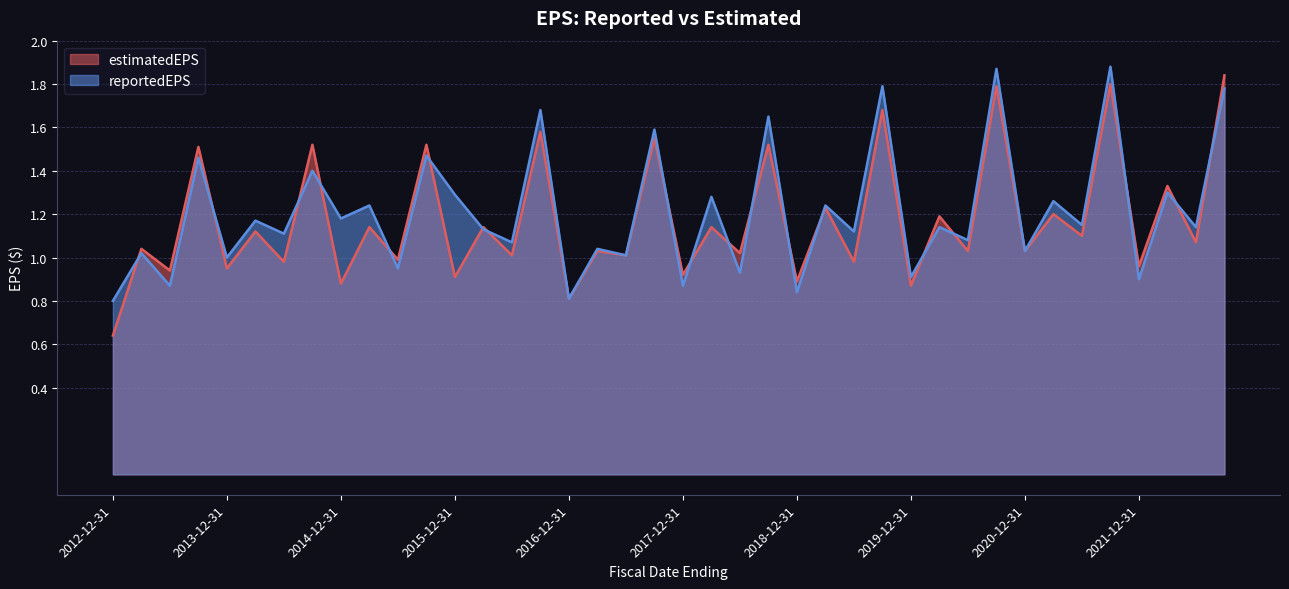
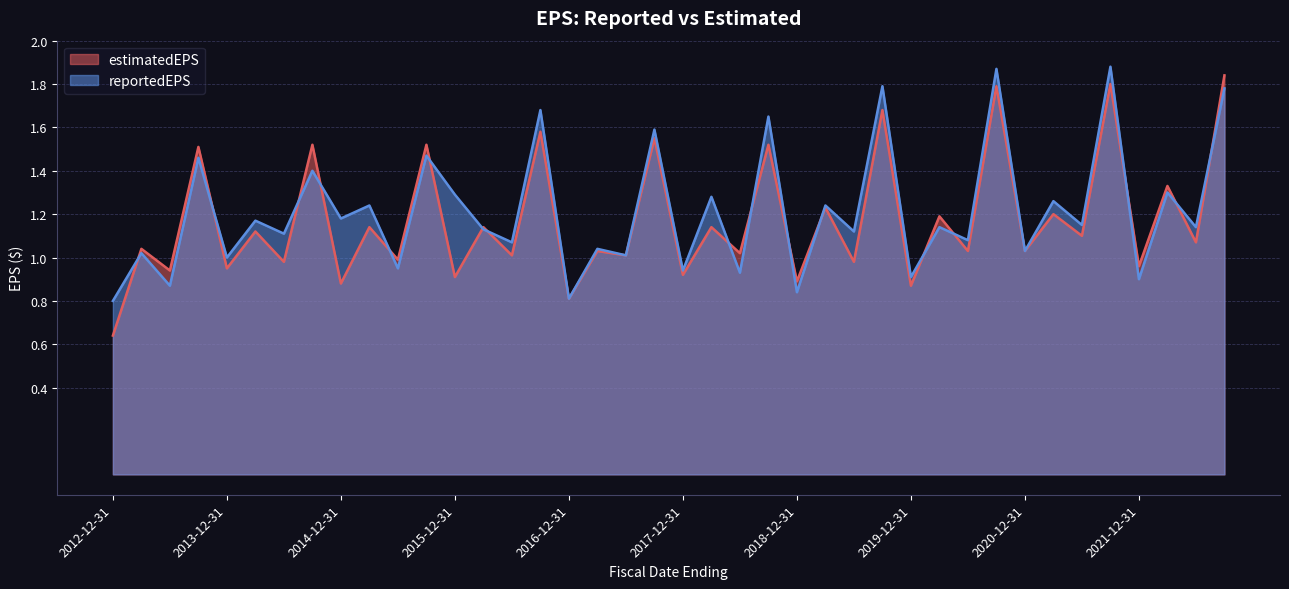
  {
    "estimatedEPS": {
      "2012-12-31": 0.64,
      "2013-12-31": 0.95,
      "2014-12-31": 0.88,
      "2015-12-31": 0.91,
      "2017-12-31": 0.92,
      "2018-12-31": 0.89,
      "2019-12-31": 0.87,
      "2021-12-31": 0.96
    },
    "reportedEPS": {
      "2012-12-31": 0.80,
      "2013-12-31": 1.00,
      "2014-12-31": 1.18,
      "2015-12-31": 1.29,
-     "2017-12-31": 0.87,
+     "2017-12-31": 0.94,
      "2018-12-31": 0.84,
      "2019-12-31": 0.91,
      "2021-12-31": 0.90
    }
  }
